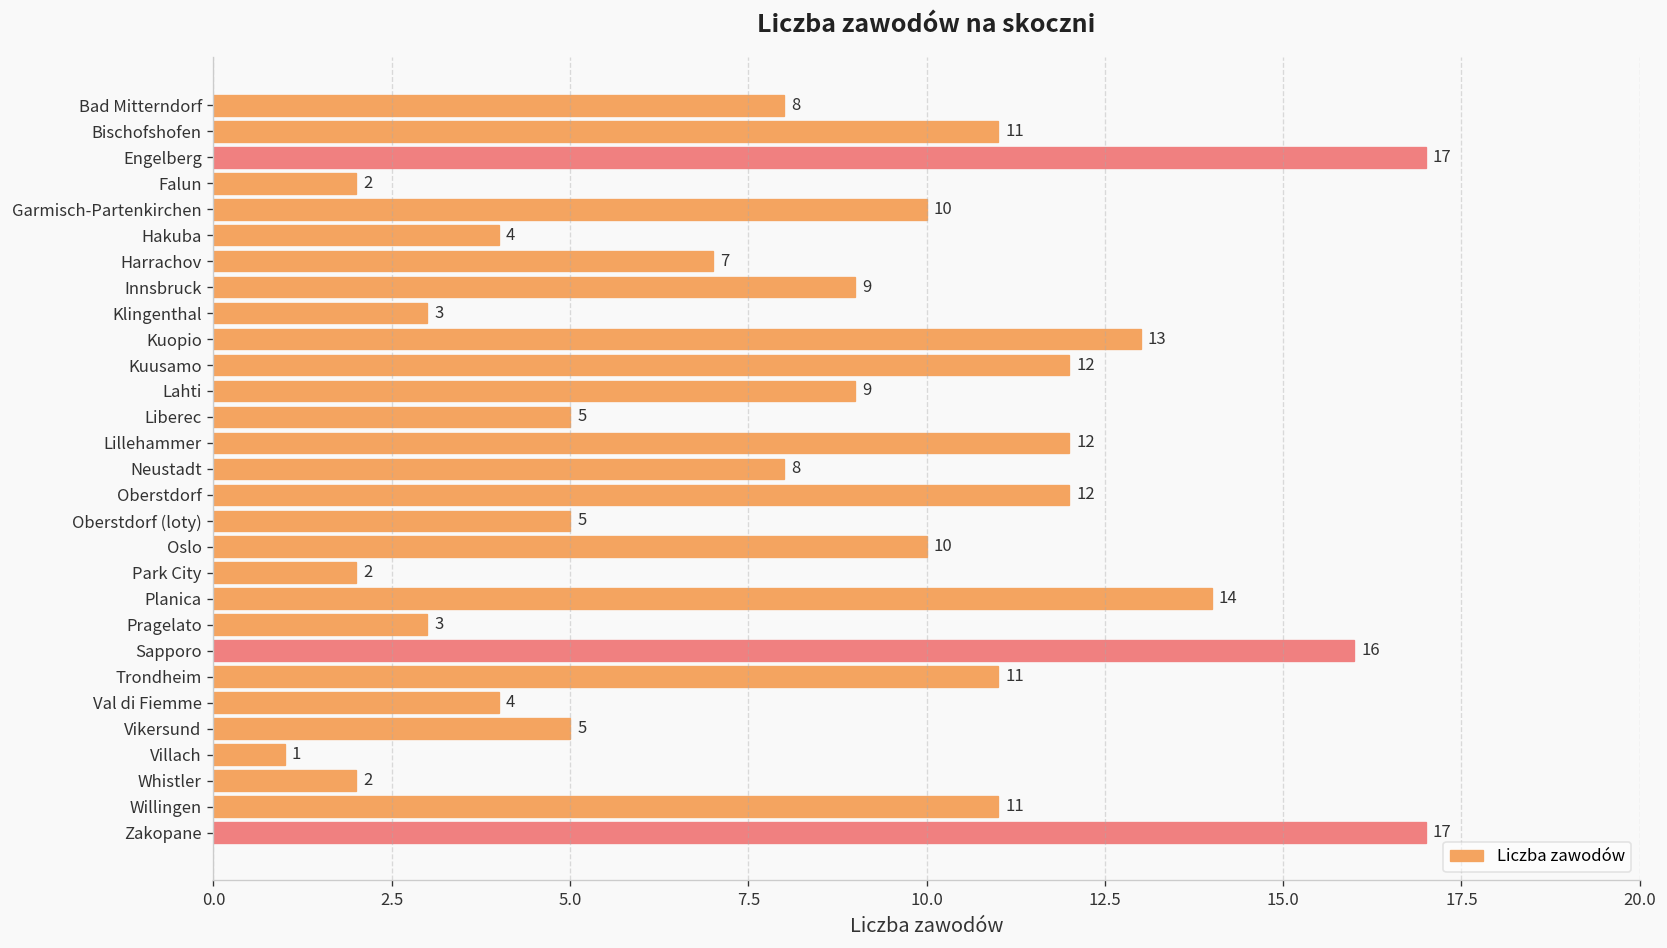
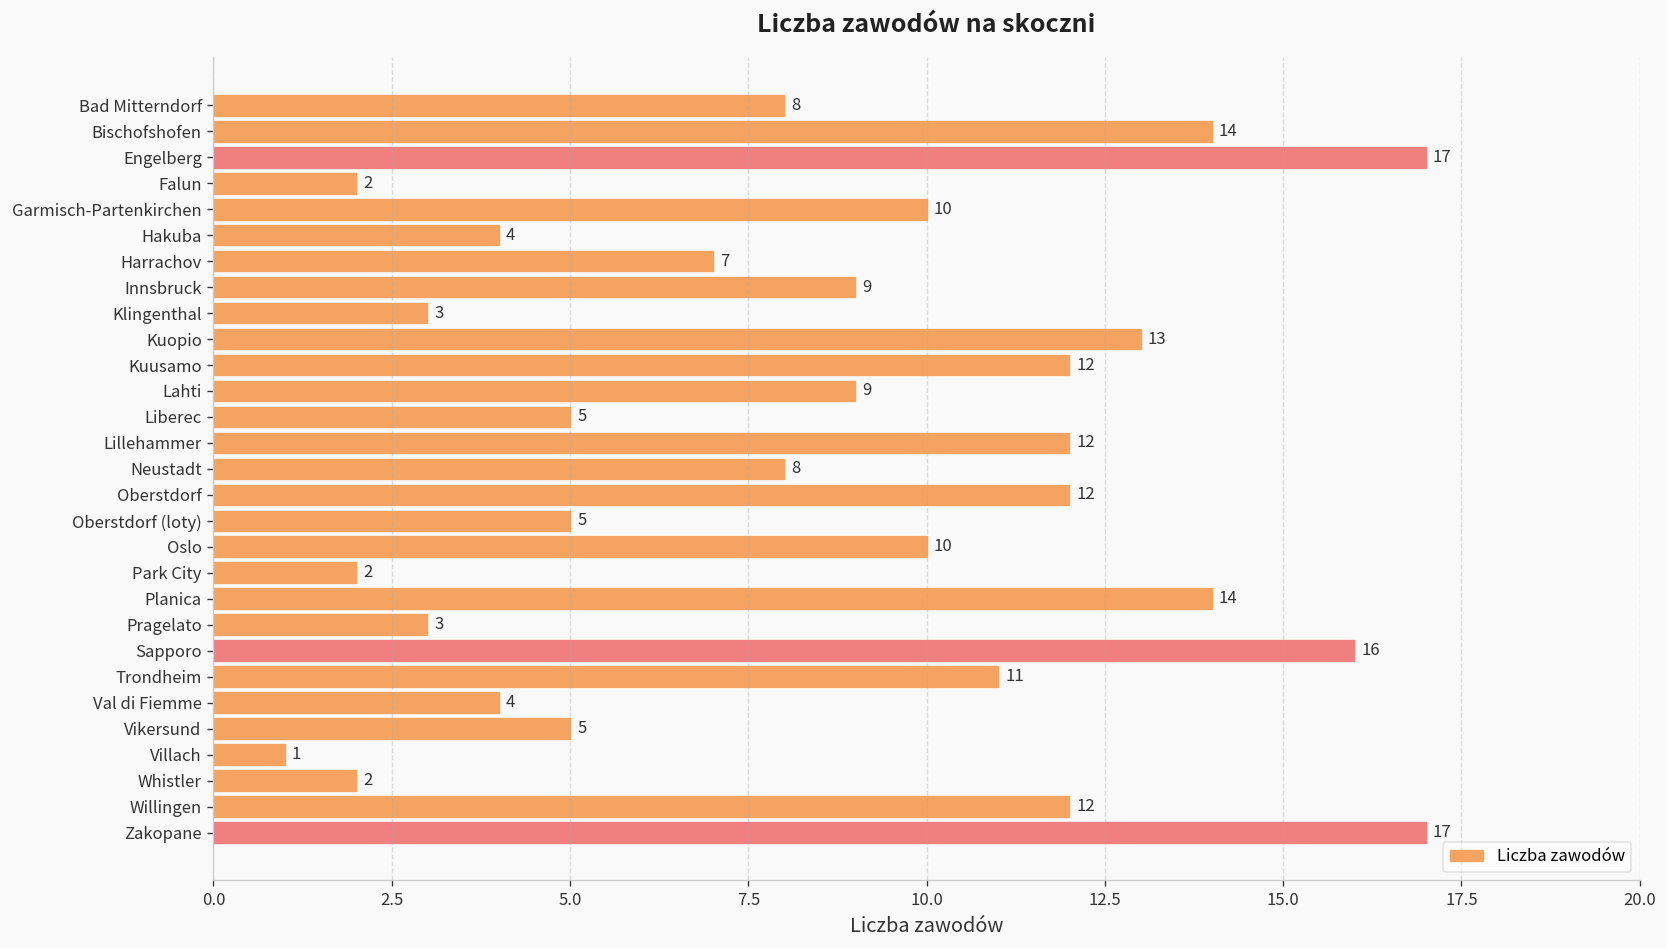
  {
    "Bad Mitterndorf": 8,
-   "Bischofshofen": 11,
+   "Bischofshofen": 14,
    "Engelberg": 17,
    "Falun": 2,
    "Garmisch-Partenkirchen": 10,
    "Hakuba": 4,
    "Harrachov": 7,
    "Innsbruck": 9,
    "Klingenthal": 3,
    "Kuopio": 13,
    "Kuusamo": 12,
    "Lahti": 9,
    "Liberec": 5,
    "Lillehammer": 12,
    "Neustadt": 8,
    "Oberstdorf": 12,
    "Oberstdorf (loty)": 5,
    "Oslo": 10,
    "Park City": 2,
    "Planica": 14,
    "Pragelato": 3,
    "Sapporo": 16,
    "Trondheim": 11,
    "Val di Fiemme": 4,
    "Vikersund": 5,
    "Villach": 1,
    "Whistler": 2,
-   "Willingen": 11,
+   "Willingen": 12,
    "Zakopane": 17
  }
